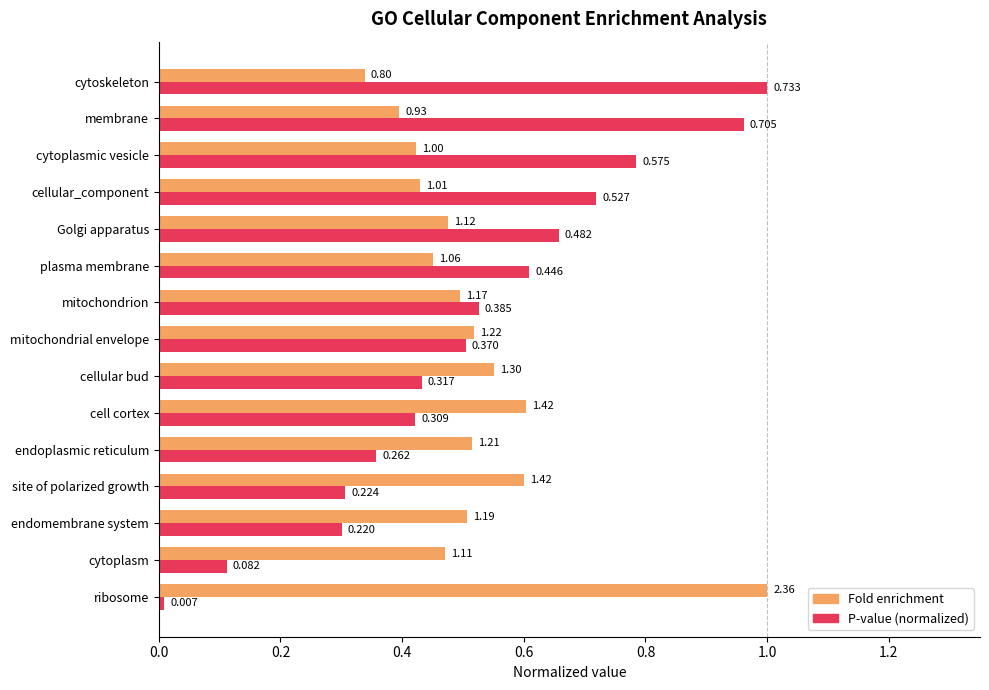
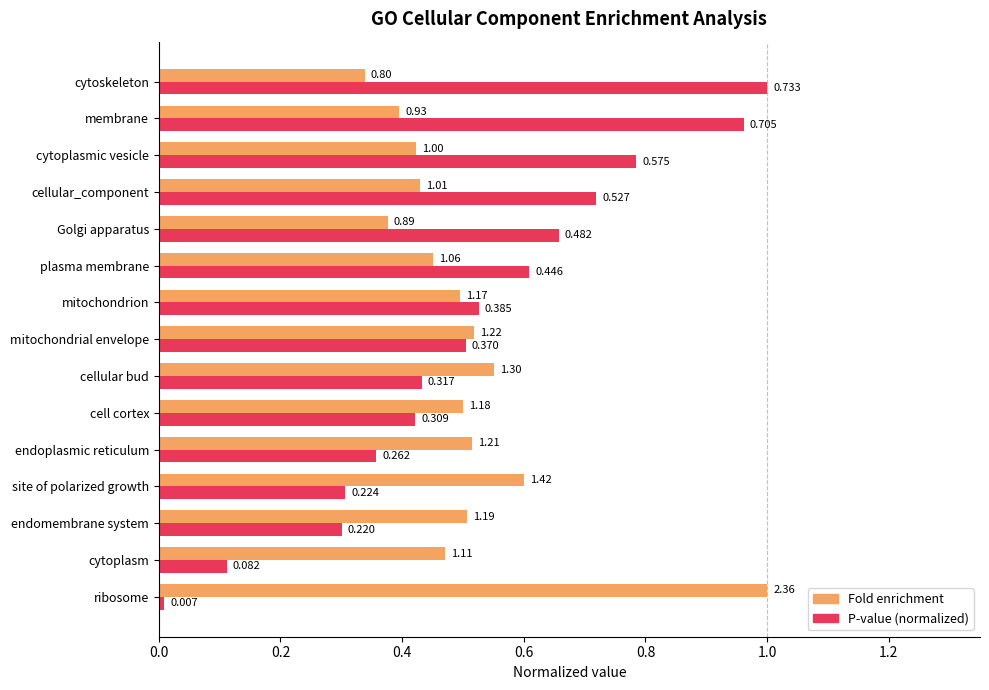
  {
    "Fold enrichment": {
-     "Golgi apparatus": 1.12,
-     "cell cortex": 1.42
+     "Golgi apparatus": 0.89,
+     "cell cortex": 1.18
    }
  }
